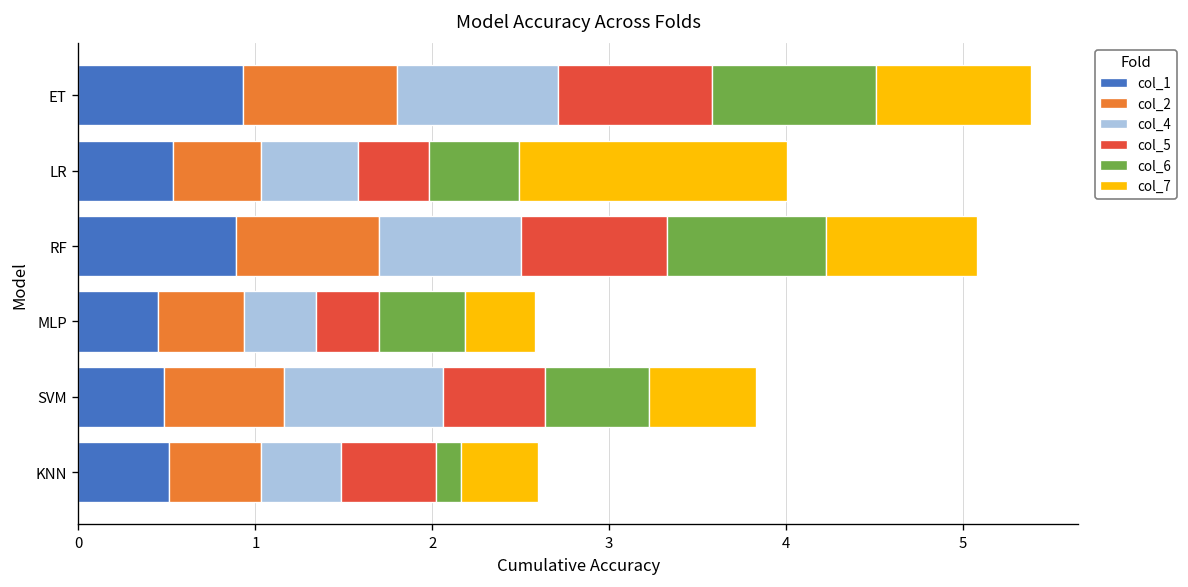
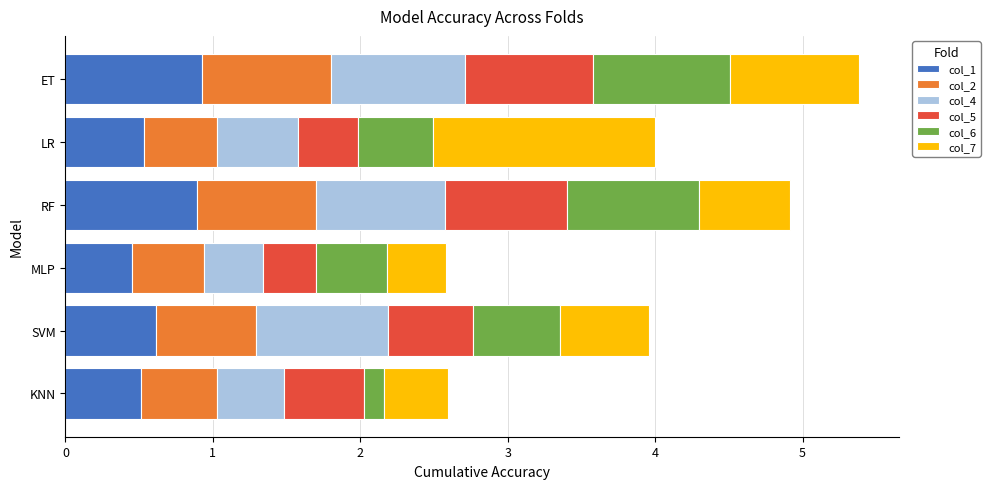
  {
    "col_1": {
      "ET": 0.93,
      "LR": 0.54,
      "RF": 0.89,
      "MLP": 0.45,
-     "SVM": 0.49,
+     "SVM": 0.61,
      "KNN": 0.51
    },
    "col_4": {
      "ET": 0.90,
      "LR": 0.55,
-     "RF": 0.80,
+     "RF": 0.87,
      "MLP": 0.40,
      "SVM": 0.90,
      "KNN": 0.45
    },
    "col_6": {
      "ET": 0.93,
      "LR": 0.51,
      "RF": 0.90,
      "MLP": 0.48,
      "SVM": 0.59,
      "KNN": 0.14
    },
    "col_7": {
      "ET": 0.87,
      "LR": 1.51,
-     "RF": 0.86,
+     "RF": 0.62,
      "MLP": 0.40,
      "SVM": 0.60,
      "KNN": 0.44
    }
  }
